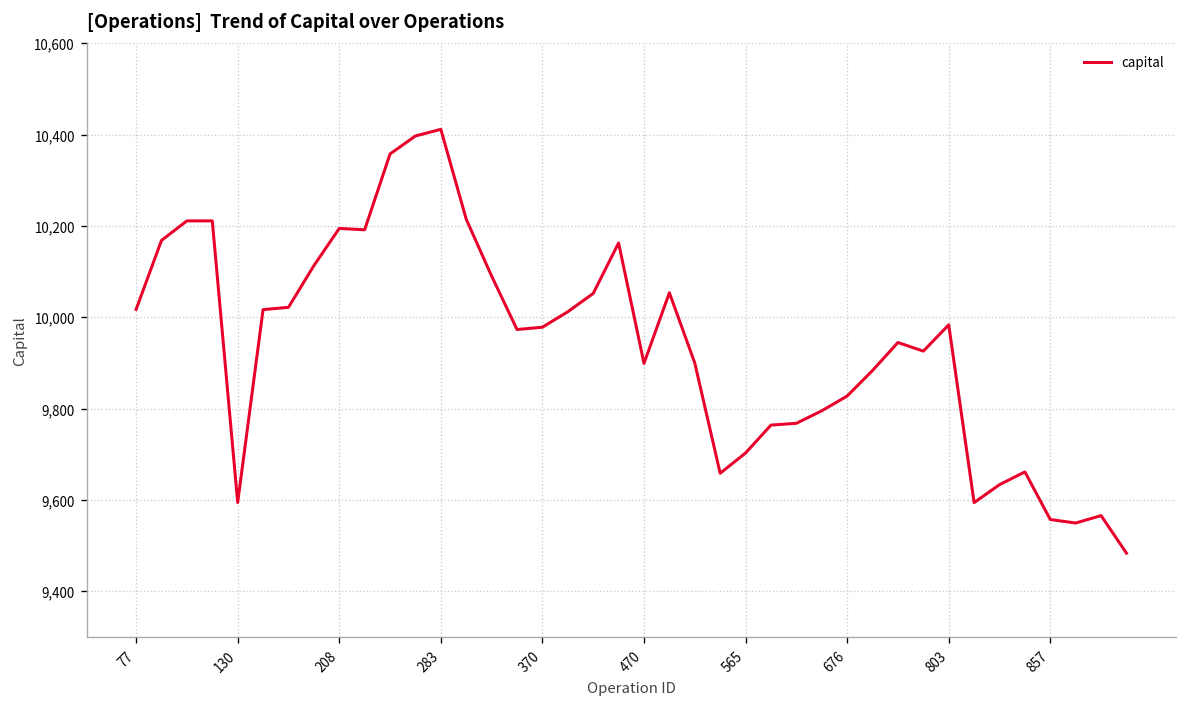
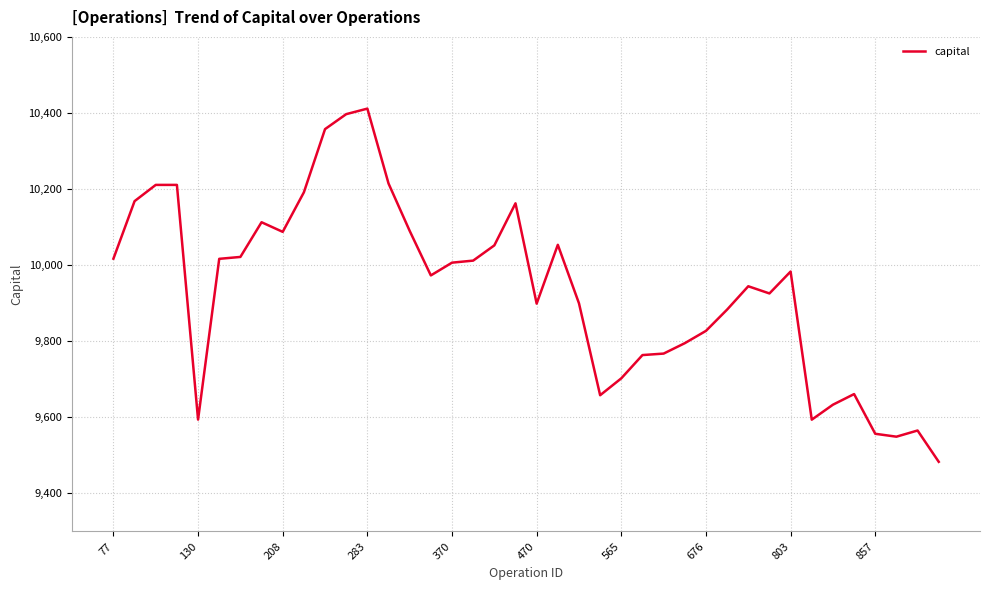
  {
    "77": "10,020",
    "130": "9,590",
-   "208": "10,190",
+   "208": "10,090",
    "283": "10,410",
-   "370": "9,980",
+   "370": "10,010",
    "470": "9,900",
    "565": "9,700",
    "676": "9,830",
    "803": "9,980",
    "857": "9,560"
  }
